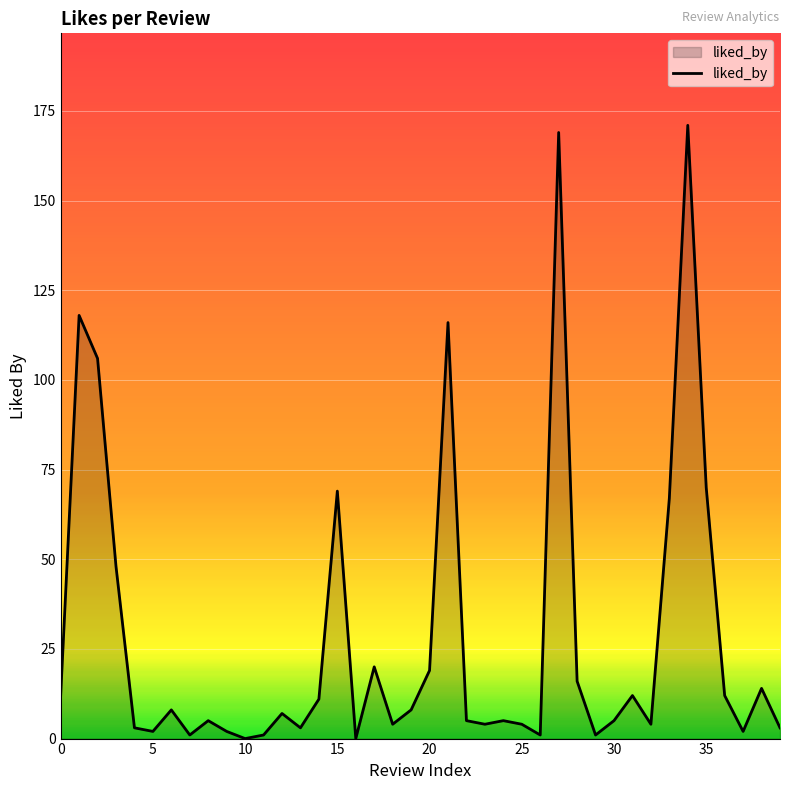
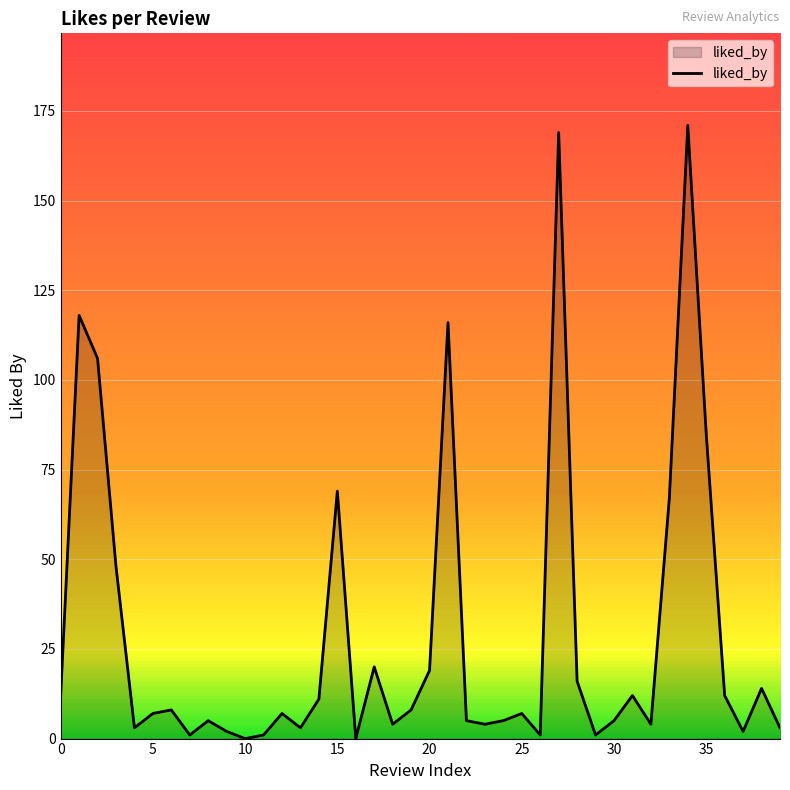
  {
    "0": 12,
-   "5": 2,
+   "5": 7,
    "10": 0,
    "15": 69,
    "20": 19,
-   "25": 4,
+   "25": 7,
    "30": 5,
-   "35": 70
+   "35": 85
  }
